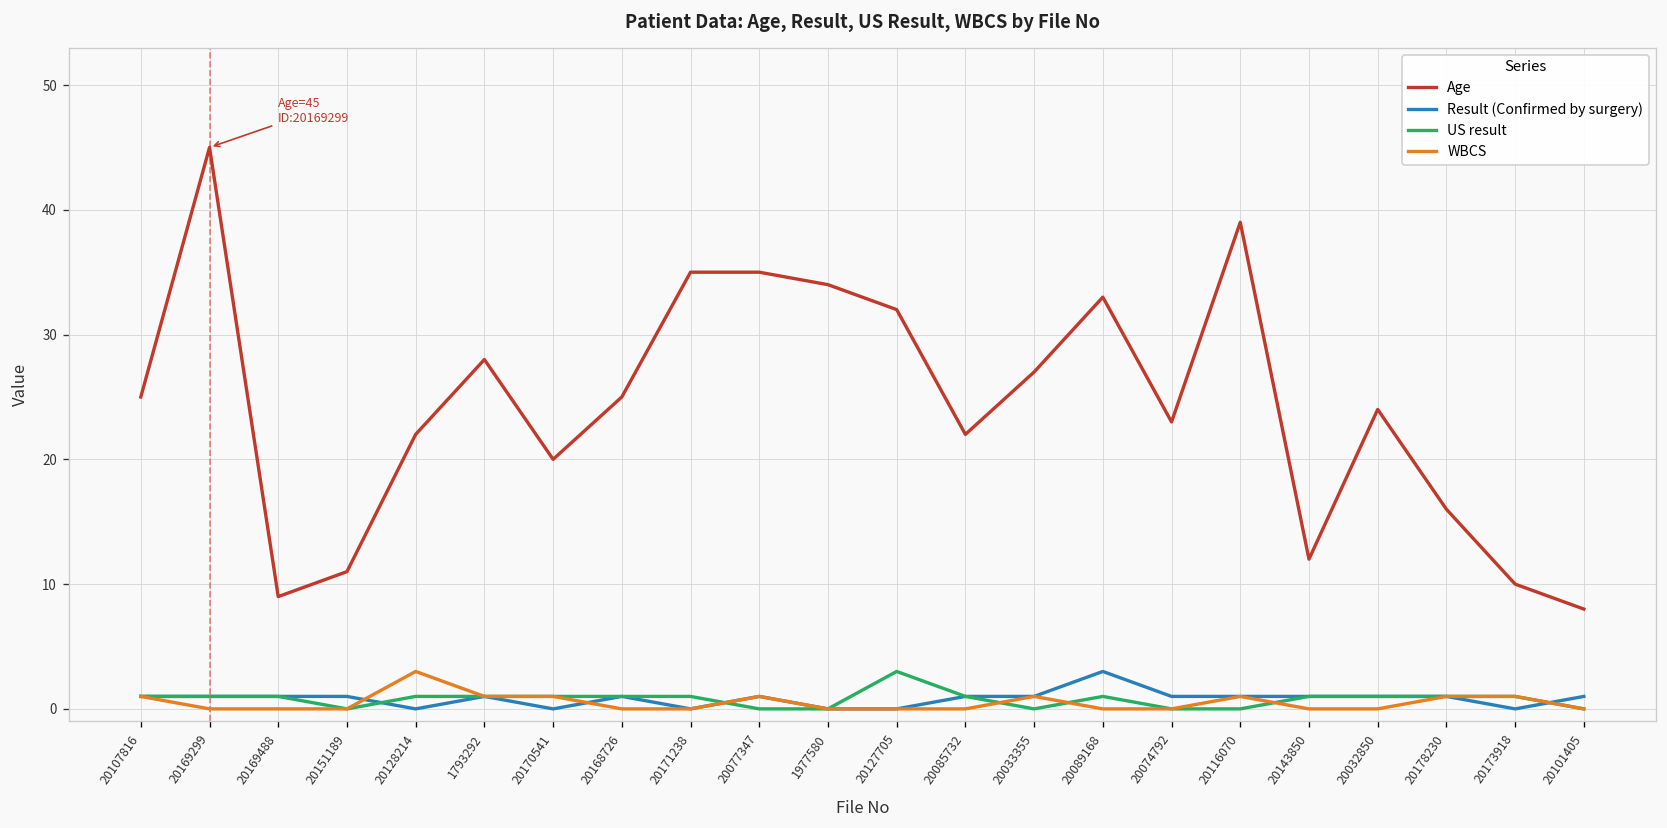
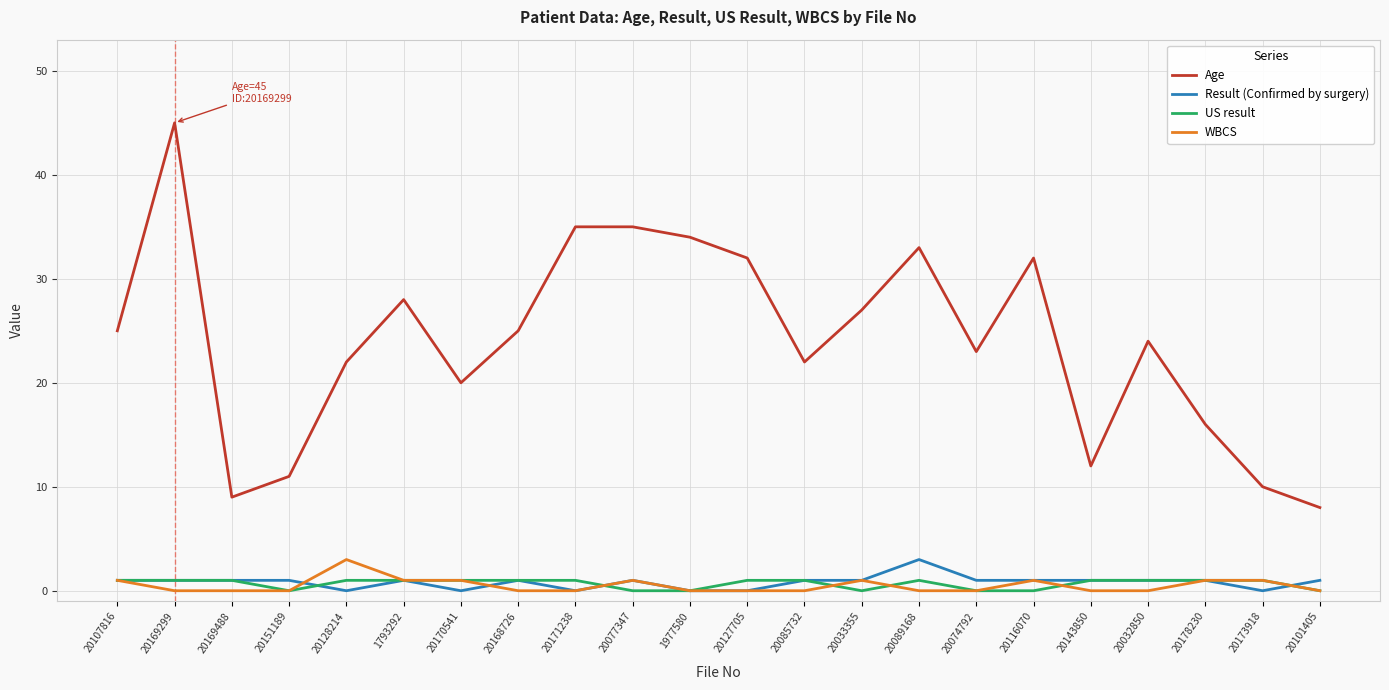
  {
    "Age": {
      "20107816": 25,
      "20169488": 9,
      "20151189": 11,
      "20128214": 22,
      "1793292": 28,
      "20170541": 20,
      "20168726": 25,
      "20171238": 35,
      "20077347": 35,
      "1977580": 34,
      "20127705": 32,
      "20085732": 22,
      "20033355": 27,
      "20089168": 33,
      "20074792": 23,
-     "20116070": 39,
+     "20116070": 32,
      "20143850": 12,
      "20032850": 24,
      "20178230": 16,
      "20173918": 10,
      "20101405": 8
    },
    "Result (Confirmed by surgery)": {
      "20151189": 1,
      "20128214": 0,
      "20170541": 0,
      "20089168": 3,
      "20074792": 1,
      "20173918": 0,
      "20101405": 1
    },
    "US result": {
      "20128214": 1,
      "20171238": 1,
      "20077347": 0,
-     "20127705": 3,
+     "20127705": 1,
      "20033355": 0,
      "20089168": 1,
      "20116070": 0
    },
    "WBCS": {
      "20169299": 0,
      "20169488": 0,
      "20128214": 3,
      "20168726": 0,
      "20085732": 0,
      "20089168": 0,
      "20143850": 0,
      "20032850": 0
    }
  }
